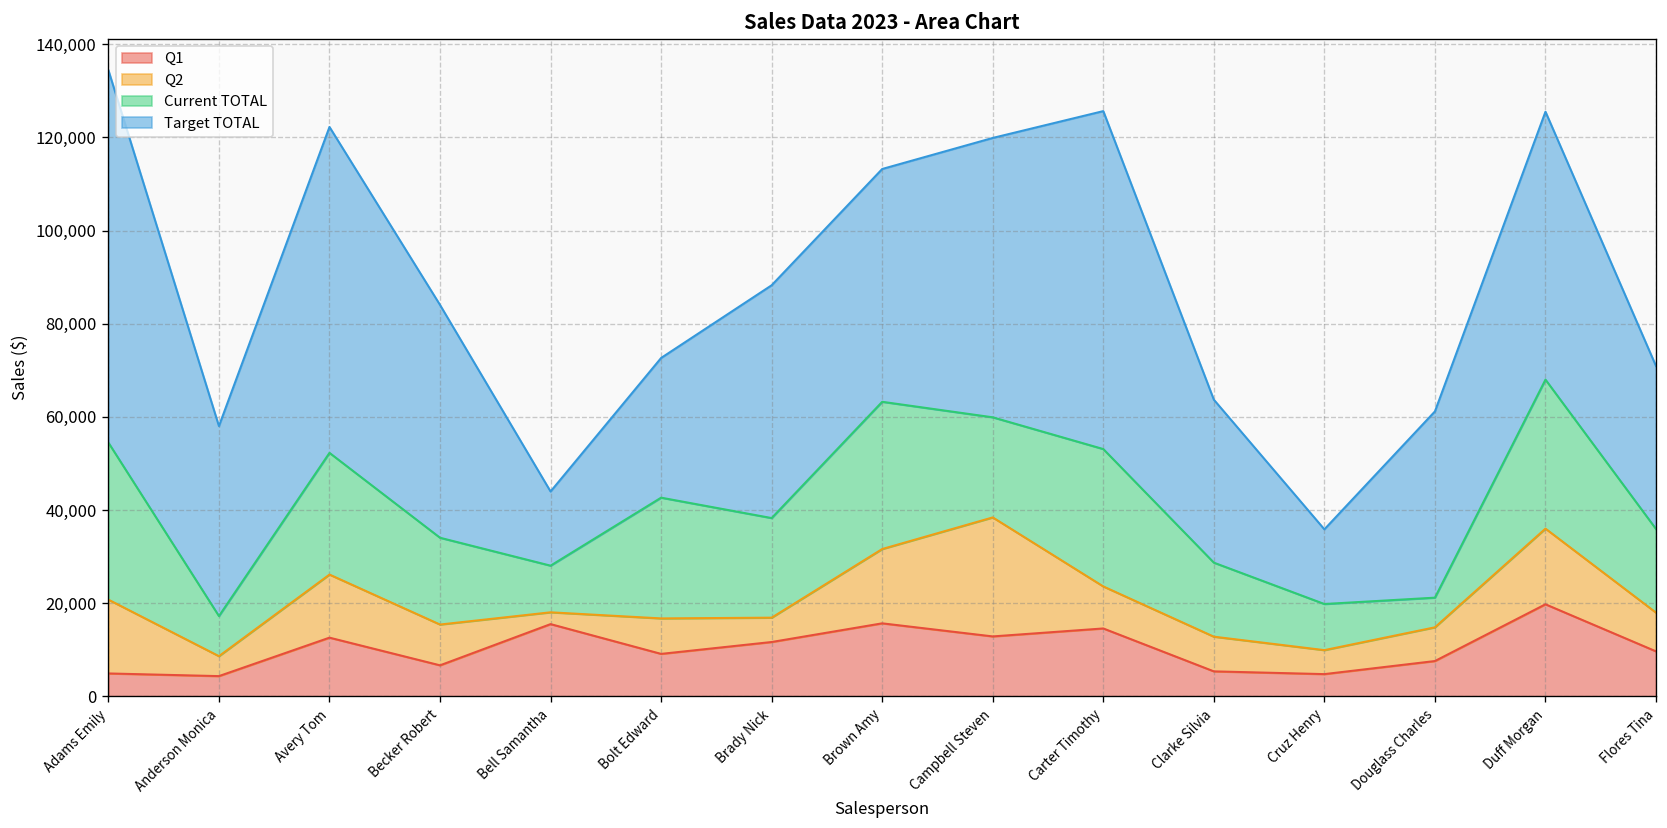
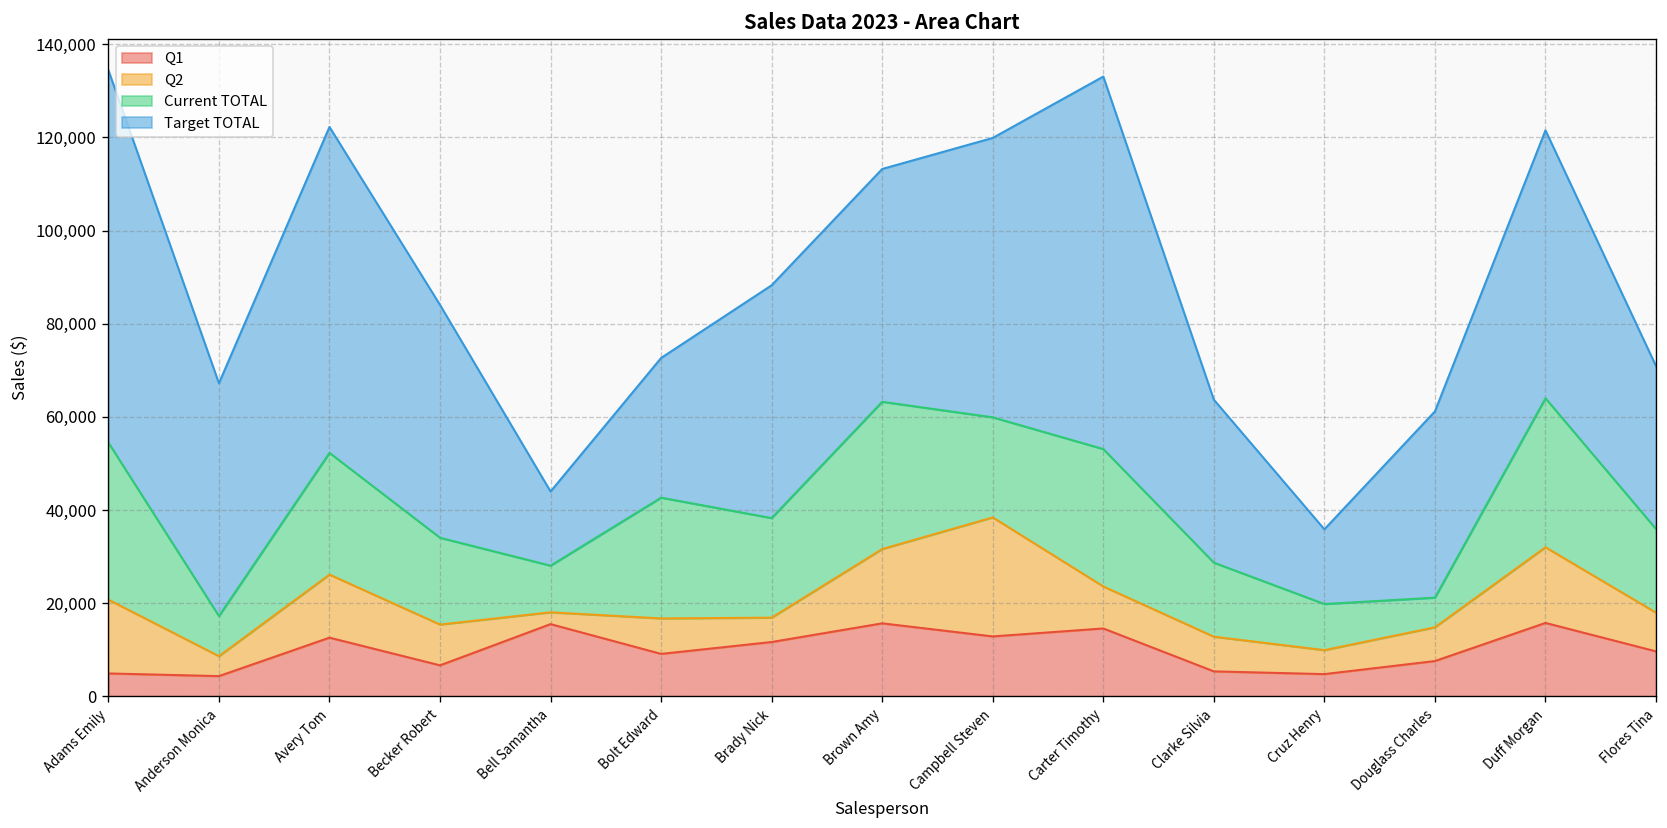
  {
    "Q1": {
      "Adams Emily": "5,000",
      "Anderson Monica": "4,000",
      "Avery Tom": "13,000",
      "Becker Robert": "7,000",
      "Bell Samantha": "15,000",
      "Bolt Edward": "9,000",
      "Brady Nick": "12,000",
      "Brown Amy": "16,000",
      "Campbell Steven": "13,000",
      "Carter Timothy": "15,000",
      "Clarke Silvia": "5,000",
      "Cruz Henry": "5,000",
      "Douglass Charles": "8,000",
-     "Duff Morgan": "20,000",
+     "Duff Morgan": "16,000",
      "Flores Tina": "10,000"
    },
    "Q2": {
      "Adams Emily": "16,000",
      "Anderson Monica": "4,000",
      "Avery Tom": "14,000",
      "Becker Robert": "9,000",
      "Bell Samantha": "3,000",
      "Bolt Edward": "8,000",
      "Brady Nick": "5,000",
      "Brown Amy": "16,000",
      "Campbell Steven": "26,000",
      "Carter Timothy": "9,000",
      "Clarke Silvia": "7,000",
      "Cruz Henry": "5,000",
      "Douglass Charles": "7,000",
      "Duff Morgan": "16,000",
      "Flores Tina": "8,000"
    },
    "Current TOTAL": {
      "Adams Emily": "34,000",
      "Anderson Monica": "9,000",
      "Avery Tom": "26,000",
      "Becker Robert": "19,000",
      "Bell Samantha": "10,000",
      "Bolt Edward": "26,000",
      "Brady Nick": "21,000",
      "Brown Amy": "32,000",
      "Campbell Steven": "22,000",
      "Carter Timothy": "30,000",
      "Clarke Silvia": "16,000",
      "Cruz Henry": "10,000",
      "Douglass Charles": "6,000",
      "Duff Morgan": "32,000",
      "Flores Tina": "18,000"
    },
    "Target TOTAL": {
      "Adams Emily": "80,000",
-     "Anderson Monica": "41,000",
+     "Anderson Monica": "50,000",
      "Avery Tom": "70,000",
      "Becker Robert": "50,000",
      "Bell Samantha": "16,000",
      "Bolt Edward": "30,000",
      "Brady Nick": "50,000",
      "Brown Amy": "50,000",
      "Campbell Steven": "60,000",
-     "Carter Timothy": "73,000",
+     "Carter Timothy": "80,000",
      "Clarke Silvia": "35,000",
      "Cruz Henry": "16,000",
      "Douglass Charles": "40,000",
      "Duff Morgan": "58,000",
      "Flores Tina": "35,000"
    }
  }
